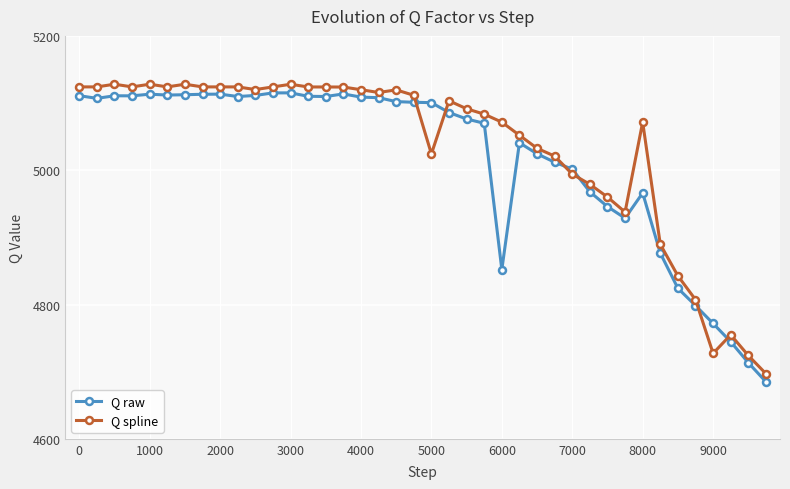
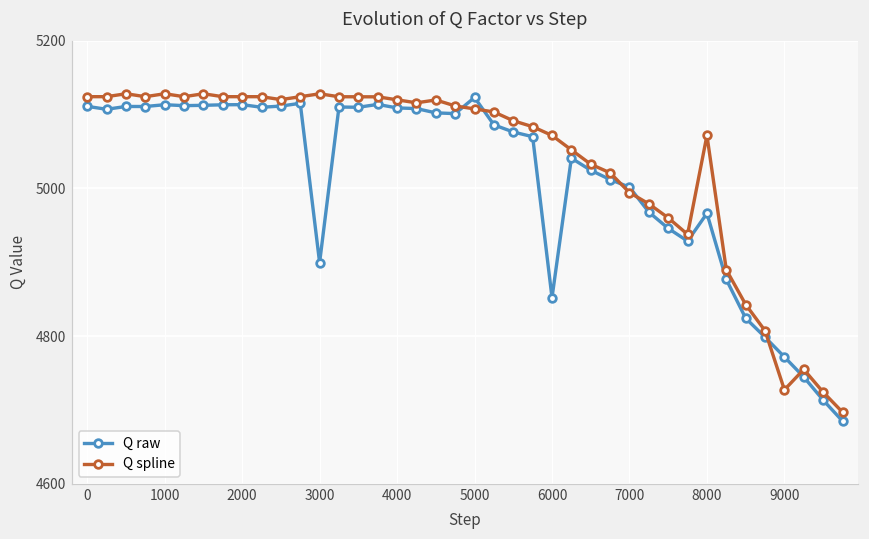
  {
    "Q raw": {
      "0": 5110,
      "1000": 5110,
      "2000": 5110,
-     "3000": 5120,
+     "3000": 4900,
      "4000": 5110,
-     "5000": 5100,
+     "5000": 5120,
      "6000": 4850,
      "7000": 5000,
      "8000": 4970,
      "9000": 4770
    },
    "Q spline": {
      "0": 5120,
      "1000": 5130,
      "2000": 5120,
      "3000": 5130,
      "4000": 5120,
-     "5000": 5020,
+     "5000": 5110,
      "6000": 5070,
      "7000": 4990,
      "8000": 5070,
      "9000": 4730
    }
  }
